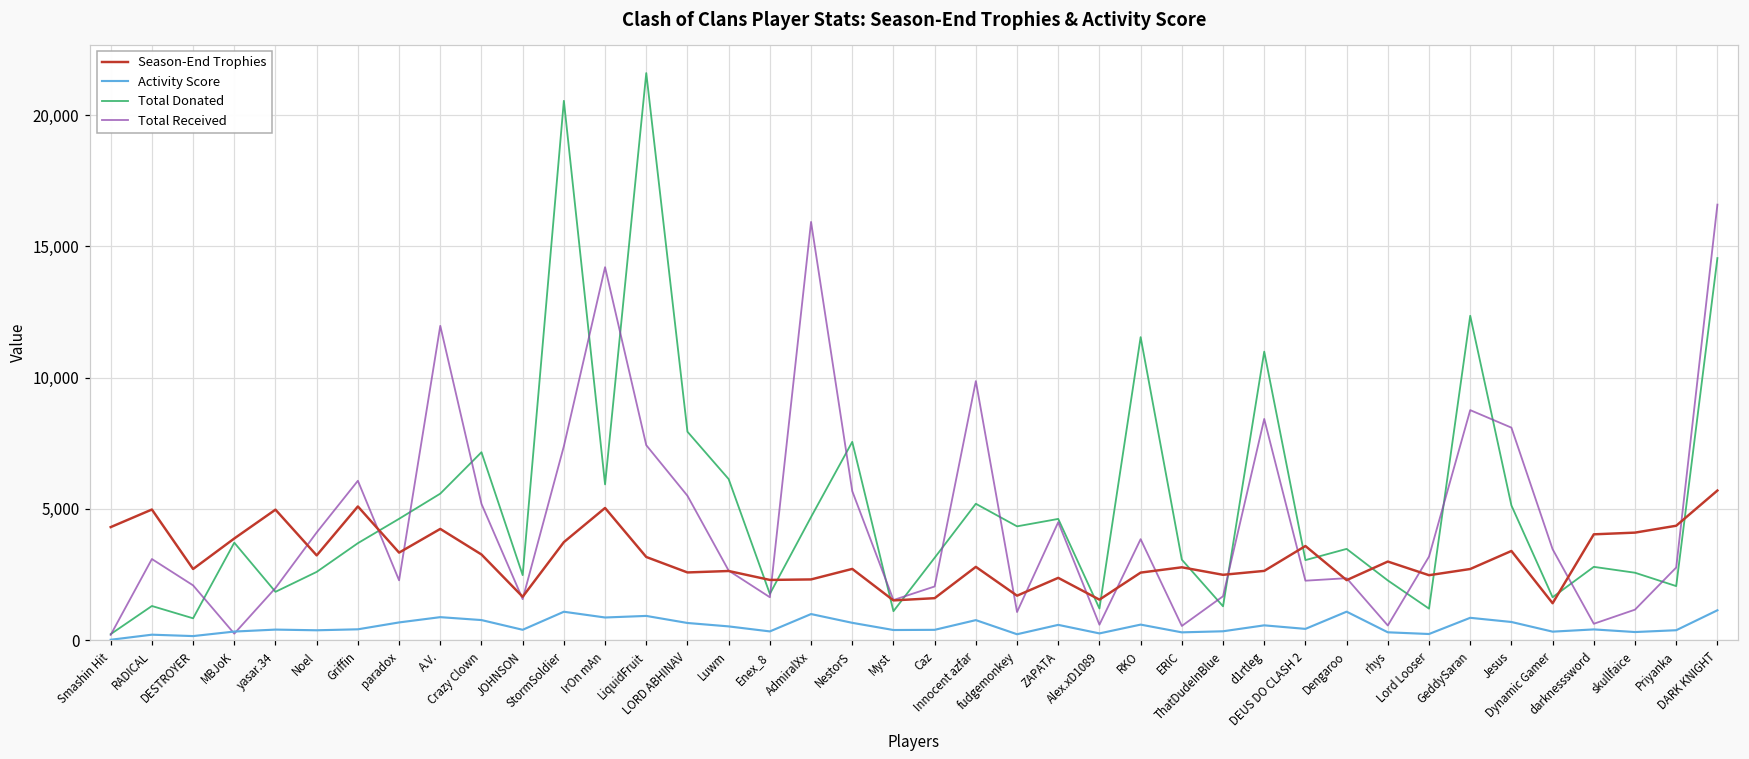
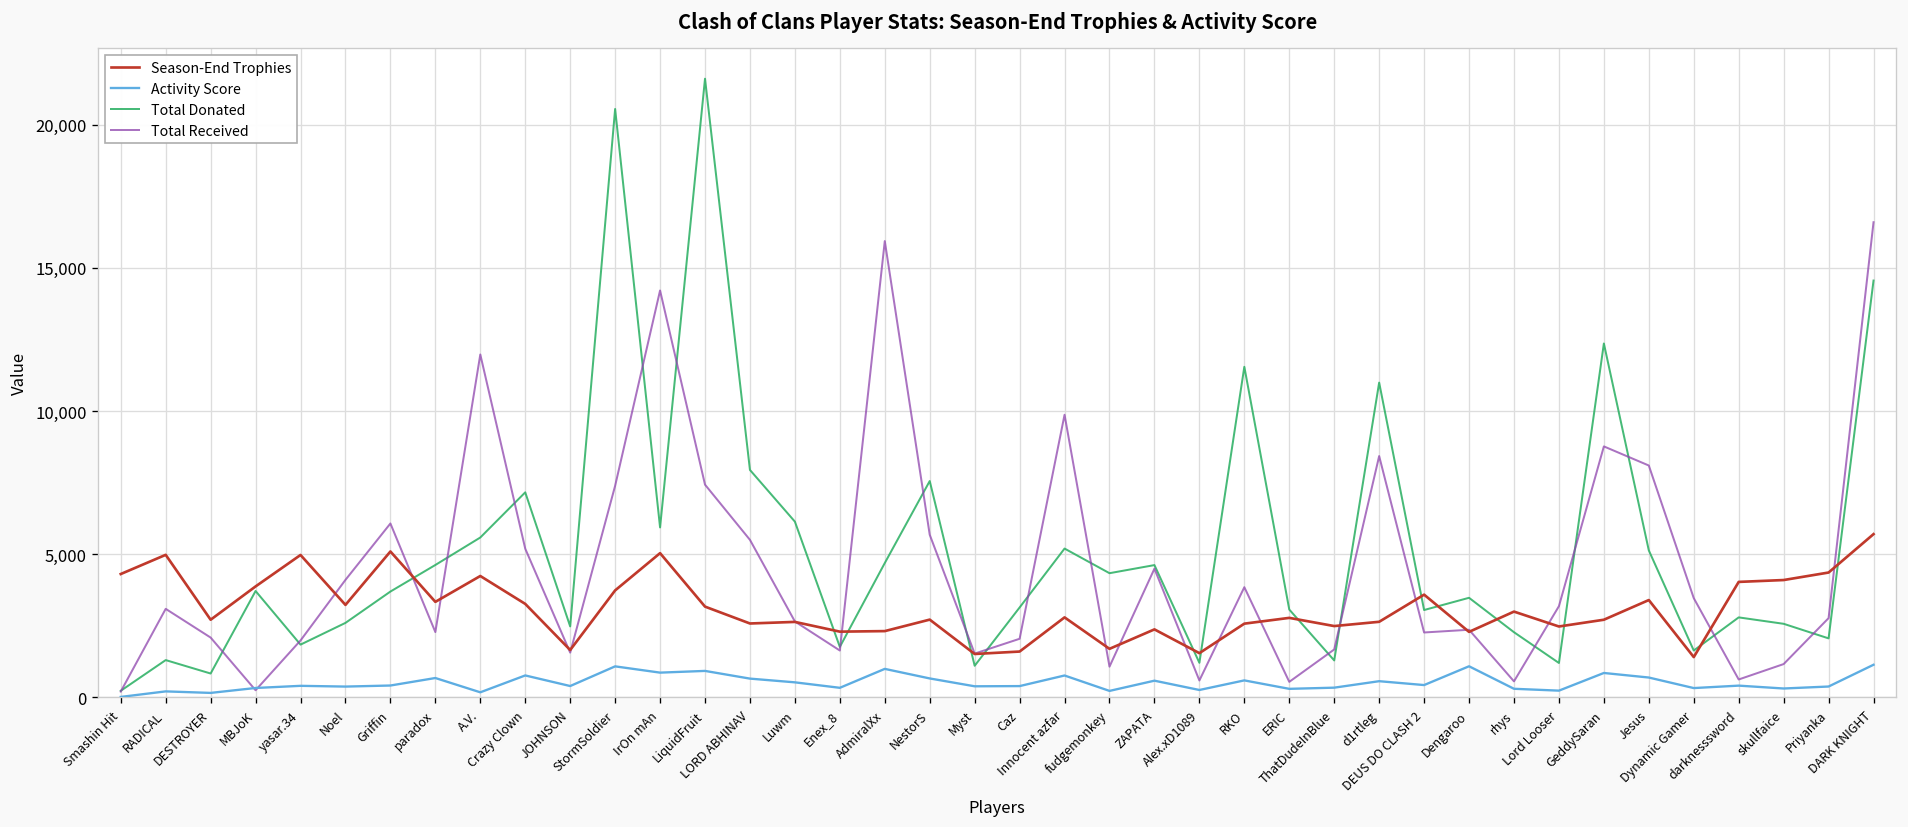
  {
    "Season-End Trophies": {
      "Smashin Hit": "4,300",
      "RADICAL": "5,000",
      "DESTROYER": "2,700",
      "MBJoK": "3,900",
      "yasar.34": "5,000",
      "Noel": "3,200",
      "Griffin": "5,100",
      "paradox": "3,300",
      "A.V.": "4,200",
      "Crazy Clown": "3,300",
      "StormSoldier": "3,700",
      "IrOn mAn": "5,000",
      "LiquidFruit": "3,200",
      "LORD ABHINAV": "2,600",
      "Enex_8": "2,300",
      "AdmiralXx": "2,300",
      "NestorS": "2,700",
      "Caz": "1,600",
      "Innocent azfar": "2,800",
      "fudgemonkey": "1,700",
      "ZAPATA": "2,400",
      "Alex.xD1089": "1,500",
      "RKO": "2,600",
      "ERIC": "2,800",
      "ThatDudeInBlue": "2,500",
      "d1rtleg": "2,600",
      "DEUS DO CLASH 2": "3,600",
      "rhys": "3,000",
      "Lord Looser": "2,500",
      "GeddySaran": "2,700",
      "Jesus": "3,400",
      "Dynamic Gamer": "1,400",
      "darknesssword": "4,000",
      "skullfaice": "4,100",
      "Priyanka": "4,400",
      "DARK KNIGHT": "5,700"
    },
    "Activity Score": {
      "Smashin Hit": "0",
      "RADICAL": "200",
      "DESTROYER": "200",
      "yasar.34": "400",
      "Noel": "400",
      "Griffin": "400",
      "paradox": "700",
-     "A.V.": "900",
+     "A.V.": "200",
      "Crazy Clown": "800",
      "JOHNSON": "400",
      "StormSoldier": "1,100",
      "IrOn mAn": "900",
      "LiquidFruit": "900",
      "LORD ABHINAV": "700",
      "Luwm": "500",
      "Enex_8": "300",
      "AdmiralXx": "1,000",
      "NestorS": "700",
      "Myst": "400",
      "Caz": "400",
      "Innocent azfar": "800",
      "fudgemonkey": "200",
      "ZAPATA": "600",
      "Alex.xD1089": "300",
      "RKO": "600",
      "ERIC": "300",
      "ThatDudeInBlue": "300",
      "d1rtleg": "600",
      "DEUS DO CLASH 2": "400",
      "Dengaroo": "1,100",
      "rhys": "300",
      "Lord Looser": "200",
      "GeddySaran": "900",
      "Jesus": "700",
      "Dynamic Gamer": "300",
      "darknesssword": "400",
      "skullfaice": "300",
      "Priyanka": "400",
      "DARK KNIGHT": "1,100"
    },
    "Total Donated": {
      "RADICAL": "1,300",
      "DESTROYER": "800",
      "MBJoK": "3,700",
      "yasar.34": "1,800",
      "Noel": "2,600",
      "Griffin": "3,700",
      "paradox": "4,600",
      "A.V.": "5,600",
      "Crazy Clown": "7,200",
      "JOHNSON": "2,500",
      "StormSoldier": "20,500",
      "IrOn mAn": "5,900",
      "LiquidFruit": "21,600",
      "LORD ABHINAV": "7,900",
      "Luwm": "6,100",
      "Enex_8": "1,800",
      "AdmiralXx": "4,700",
      "NestorS": "7,600",
      "Myst": "1,100",
      "Caz": "3,100",
      "Innocent azfar": "5,200",
      "fudgemonkey": "4,300",
      "ZAPATA": "4,600",
      "Alex.xD1089": "1,200",
      "RKO": "11,500",
      "ERIC": "3,100",
      "ThatDudeInBlue": "1,300",
      "d1rtleg": "11,000",
      "DEUS DO CLASH 2": "3,000",
      "Dengaroo": "3,500",
      "rhys": "2,300",
      "Lord Looser": "1,200",
      "GeddySaran": "12,400",
      "Jesus": "5,100",
      "Dynamic Gamer": "1,600",
      "darknesssword": "2,800",
      "skullfaice": "2,600",
      "Priyanka": "2,100",
      "DARK KNIGHT": "14,600"
    },
    "Total Received": {
      "RADICAL": "3,100",
      "DESTROYER": "2,100",
      "yasar.34": "2,000",
      "Noel": "4,100",
      "Griffin": "6,100",
      "paradox": "2,300",
      "A.V.": "12,000",
      "Crazy Clown": "5,200",
      "StormSoldier": "7,400",
      "IrOn mAn": "14,200",
      "LiquidFruit": "7,400",
      "LORD ABHINAV": "5,500",
      "Enex_8": "1,600",
      "AdmiralXx": "15,900",
      "NestorS": "5,700",
      "Caz": "2,000",
      "Innocent azfar": "9,900",
      "fudgemonkey": "1,100",
      "ZAPATA": "4,500",
      "Alex.xD1089": "600",
      "RKO": "3,800",
      "ERIC": "500",
      "ThatDudeInBlue": "1,700",
      "d1rtleg": "8,400",
      "DEUS DO CLASH 2": "2,300",
      "rhys": "600",
      "Lord Looser": "3,200",
      "GeddySaran": "8,800",
      "Jesus": "8,100",
      "Dynamic Gamer": "3,500",
      "darknesssword": "600",
      "skullfaice": "1,200",
      "Priyanka": "2,800",
      "DARK KNIGHT": "16,600"
    }
  }
